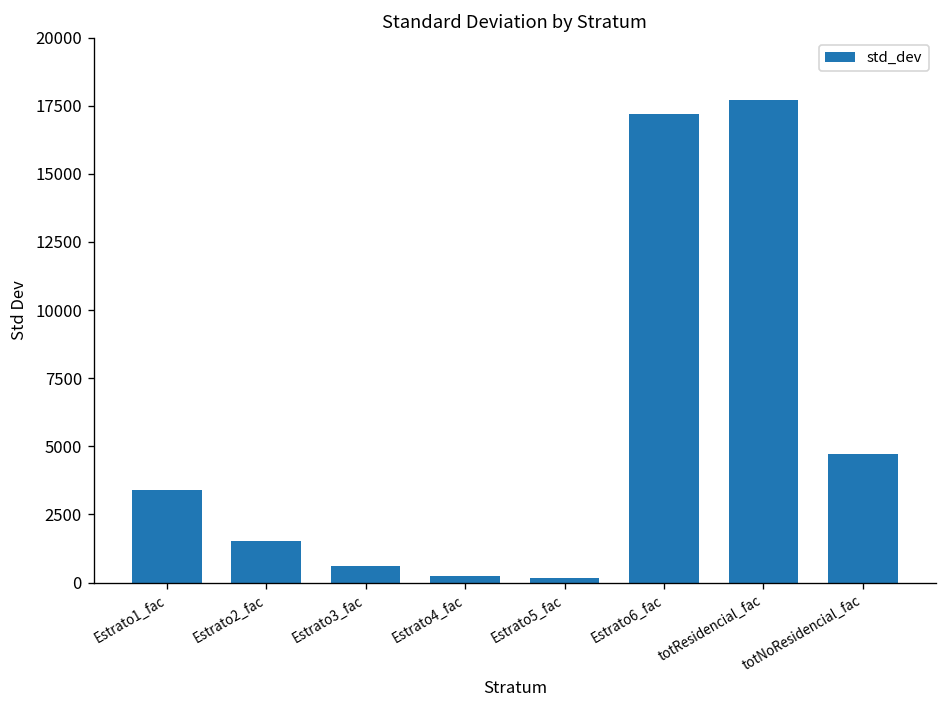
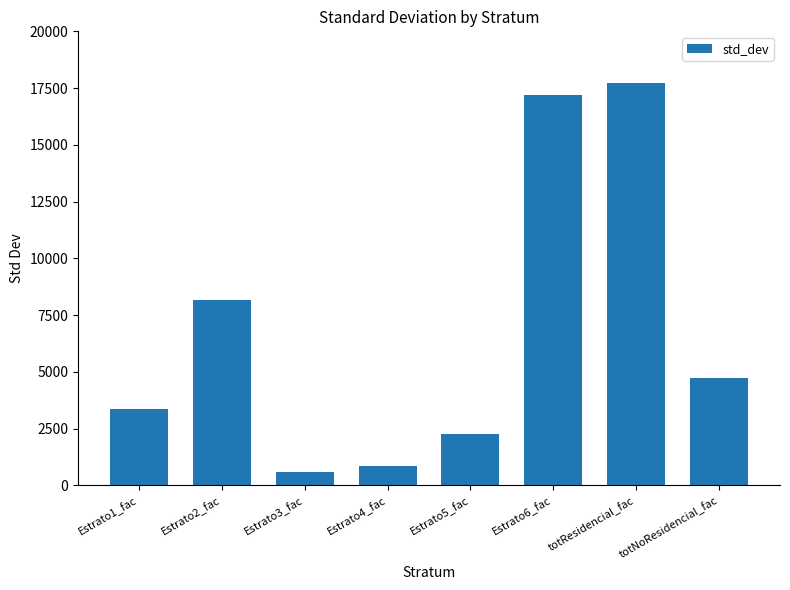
  {
    "Estrato1_fac": 3400,
-   "Estrato2_fac": 1500,
+   "Estrato2_fac": 8200,
    "Estrato3_fac": 600,
-   "Estrato4_fac": 200,
-   "Estrato5_fac": 200,
+   "Estrato4_fac": 900,
+   "Estrato5_fac": 2300,
    "Estrato6_fac": 17200,
    "totResidencial_fac": 17700,
    "totNoResidencial_fac": 4700
  }
